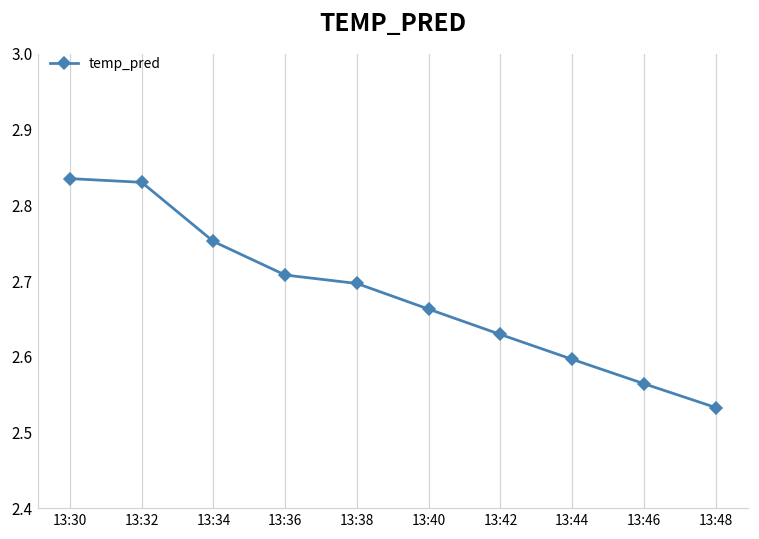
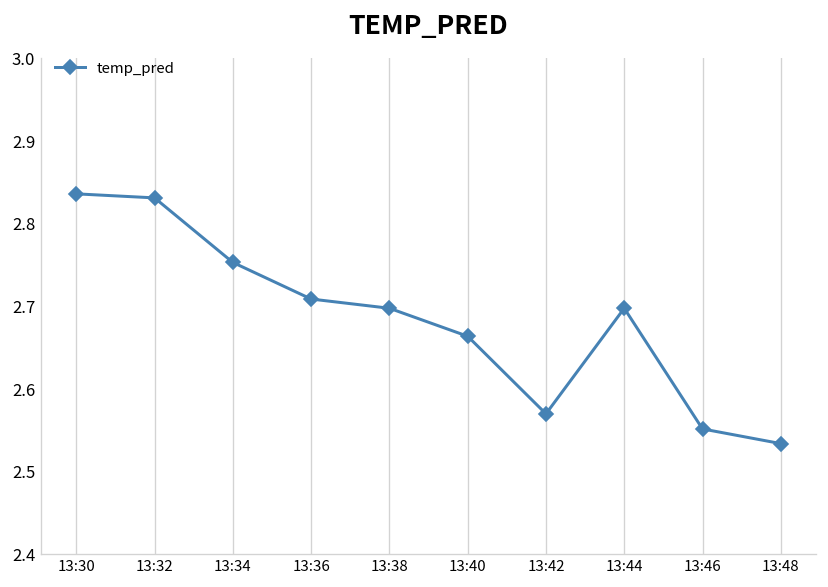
  {
    "13:30": 2.84,
    "13:32": 2.83,
    "13:34": 2.75,
    "13:36": 2.71,
    "13:38": 2.70,
    "13:40": 2.66,
-   "13:42": 2.63,
-   "13:44": 2.60,
-   "13:46": 2.56,
+   "13:42": 2.57,
+   "13:44": 2.70,
+   "13:46": 2.55,
    "13:48": 2.53
  }
